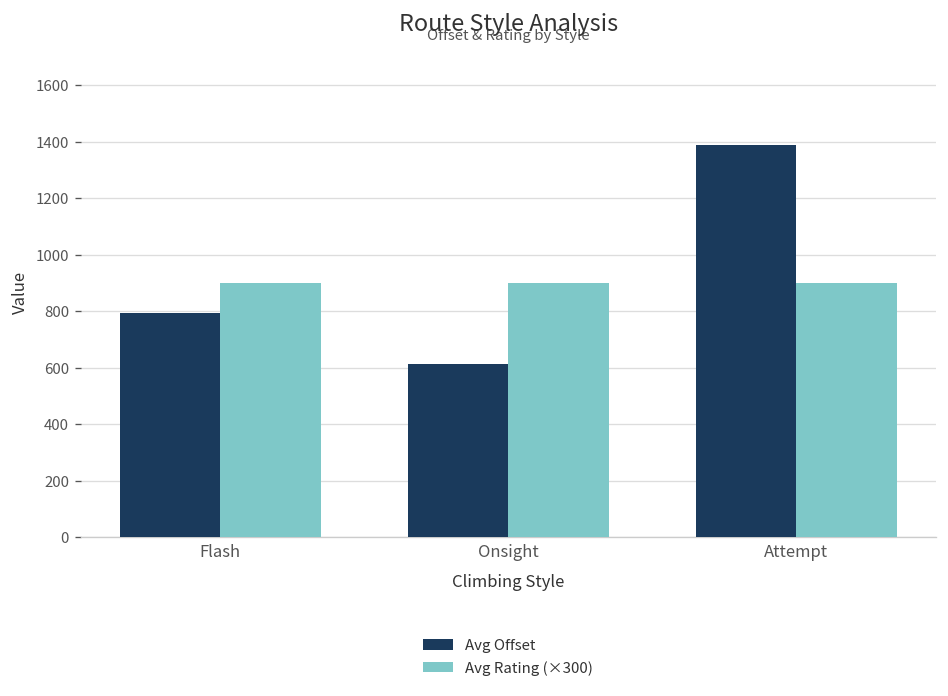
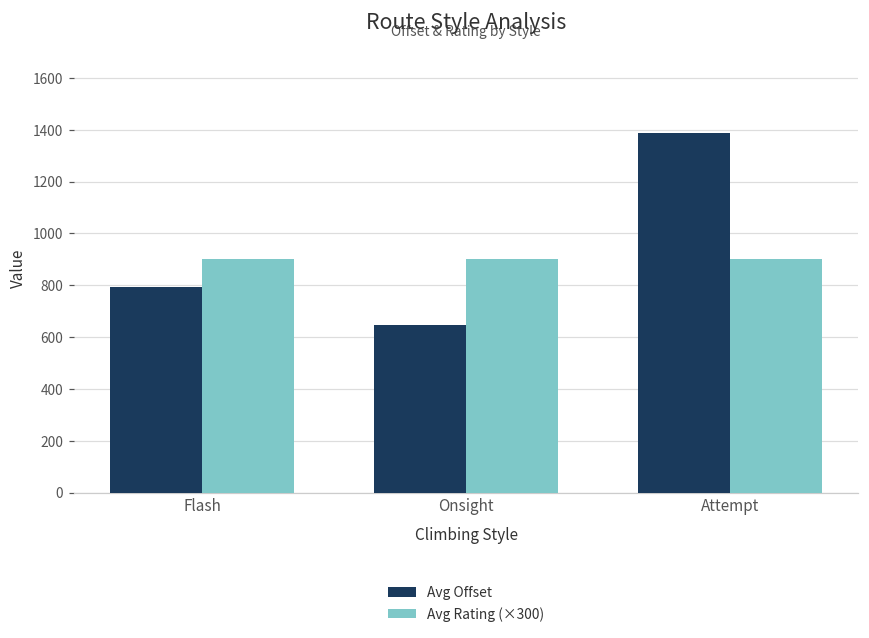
  {
    "Avg Offset": {
      "Flash": 790,
-     "Onsight": 610,
+     "Onsight": 650,
      "Attempt": 1390
    },
    "Avg Rating (×300)": {
      "Flash": 900,
      "Onsight": 900,
      "Attempt": 900
    }
  }
